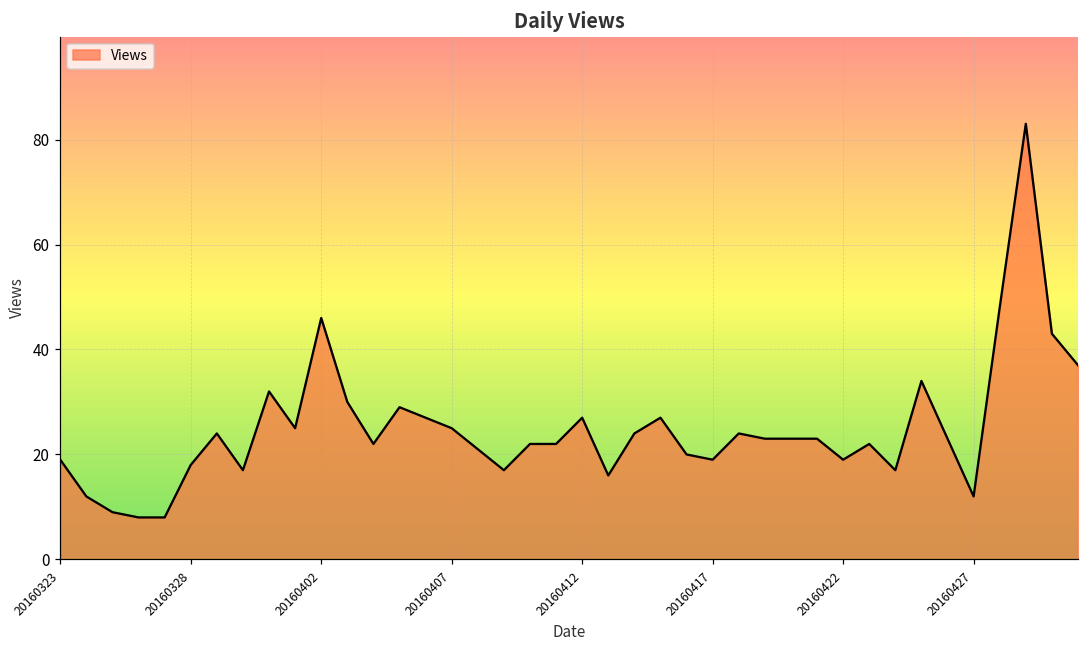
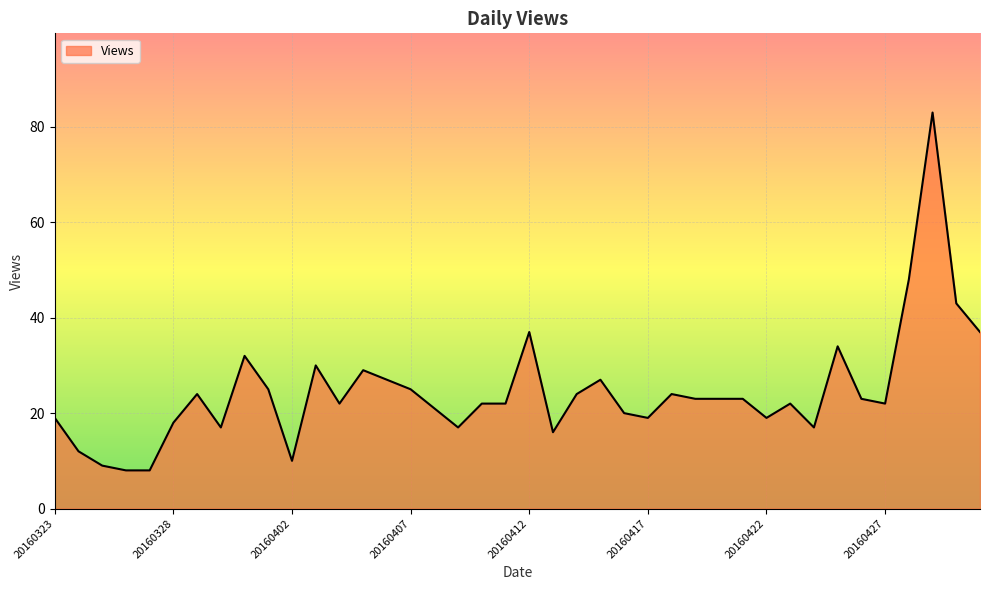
  {
    "20160323": 19,
    "20160328": 18,
-   "20160402": 46,
+   "20160402": 10,
    "20160407": 25,
-   "20160412": 27,
+   "20160412": 37,
    "20160417": 19,
    "20160422": 19,
-   "20160427": 12
+   "20160427": 22
  }
